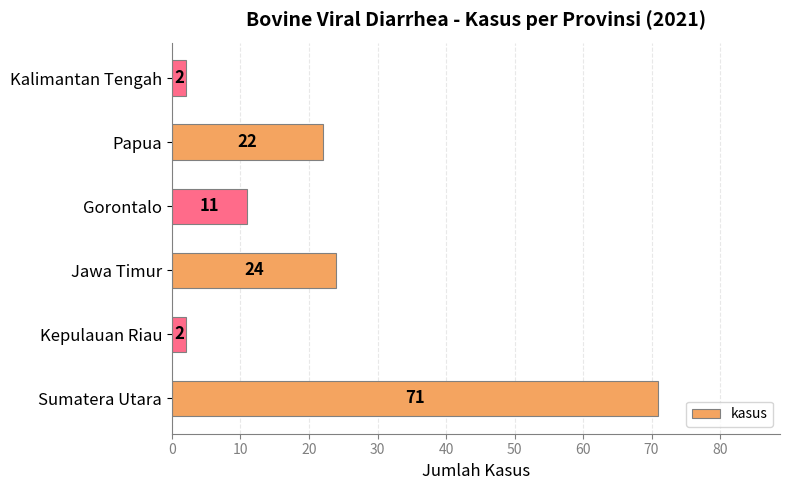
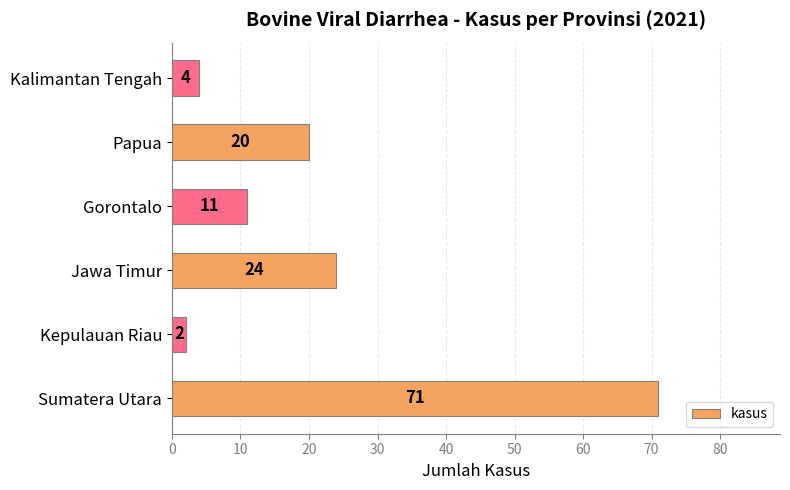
  {
-   "Kalimantan Tengah": 2,
-   "Papua": 22,
+   "Kalimantan Tengah": 4,
+   "Papua": 20,
    "Gorontalo": 11,
    "Jawa Timur": 24,
    "Kepulauan Riau": 2,
    "Sumatera Utara": 71
  }
